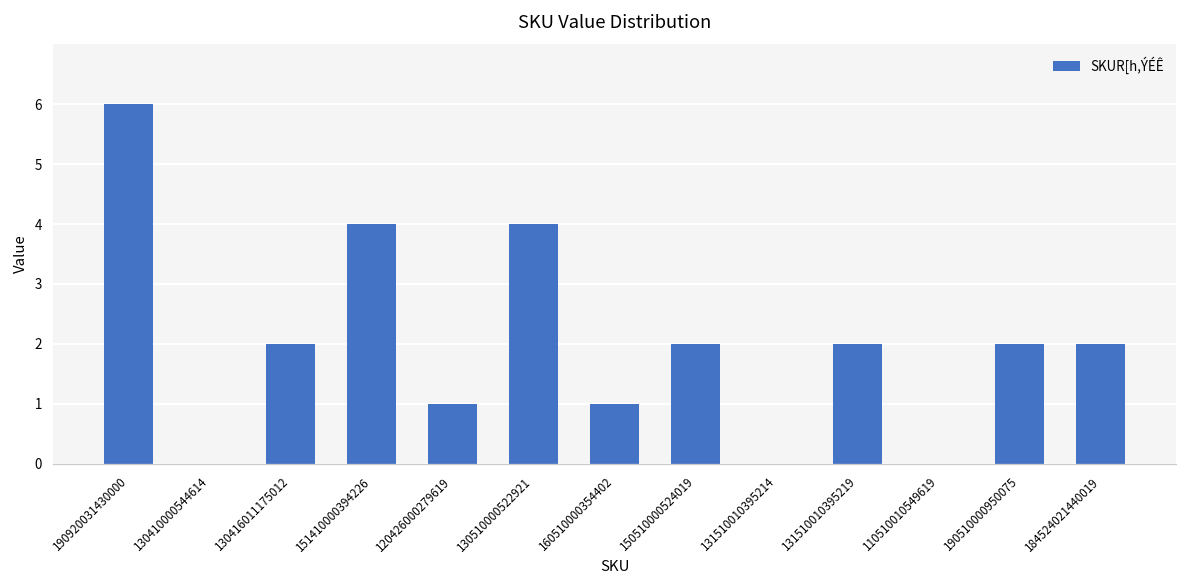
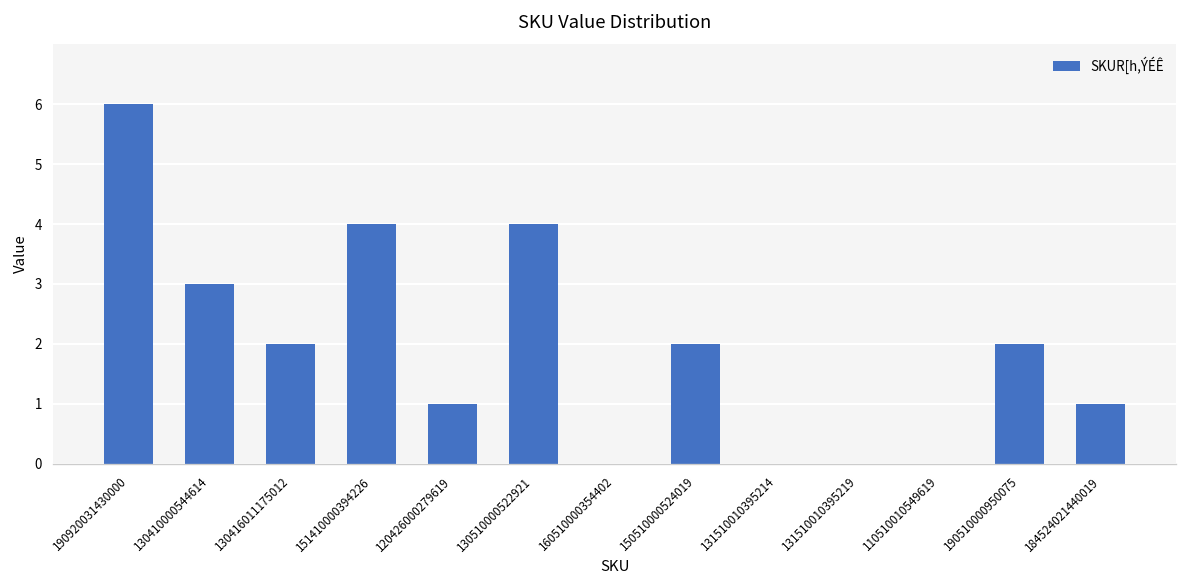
  {
    "190920031430000": 6,
-   "130410000544614": 0,
+   "130410000544614": 3,
    "130416011175012": 2,
    "151410000394226": 4,
    "120426000279619": 1,
    "130510000522921": 4,
-   "160510000354402": 1,
+   "160510000354402": 0,
    "150510000524019": 2,
    "131510010395214": 0,
-   "131510010395219": 2,
+   "131510010395219": 0,
    "110510010549619": 0,
    "190510000950075": 2,
-   "184524021440019": 2
+   "184524021440019": 1
  }
